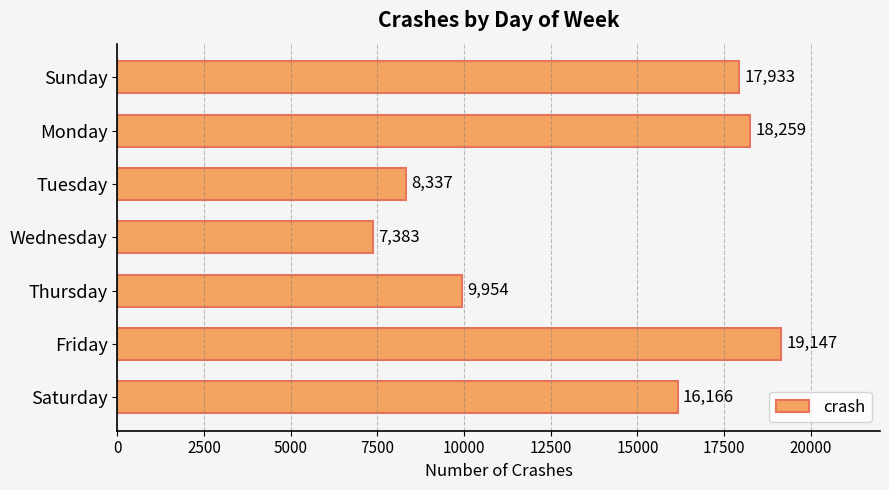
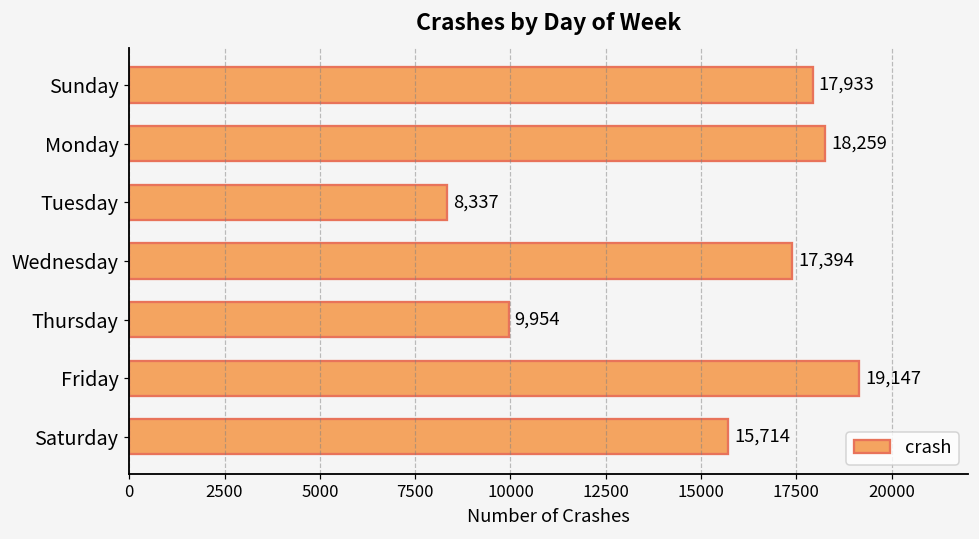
  {
    "Sunday": "17,933",
    "Monday": "18,259",
    "Tuesday": "8,337",
-   "Wednesday": "7,383",
+   "Wednesday": "17,394",
    "Thursday": "9,954",
    "Friday": "19,147",
-   "Saturday": "16,166"
+   "Saturday": "15,714"
  }
